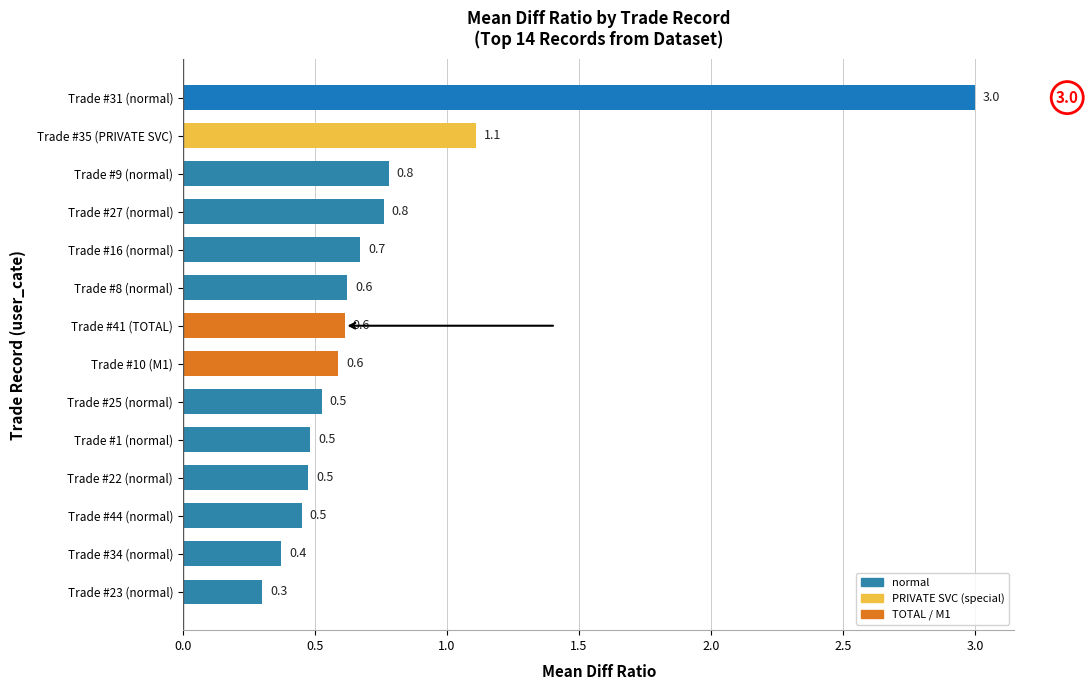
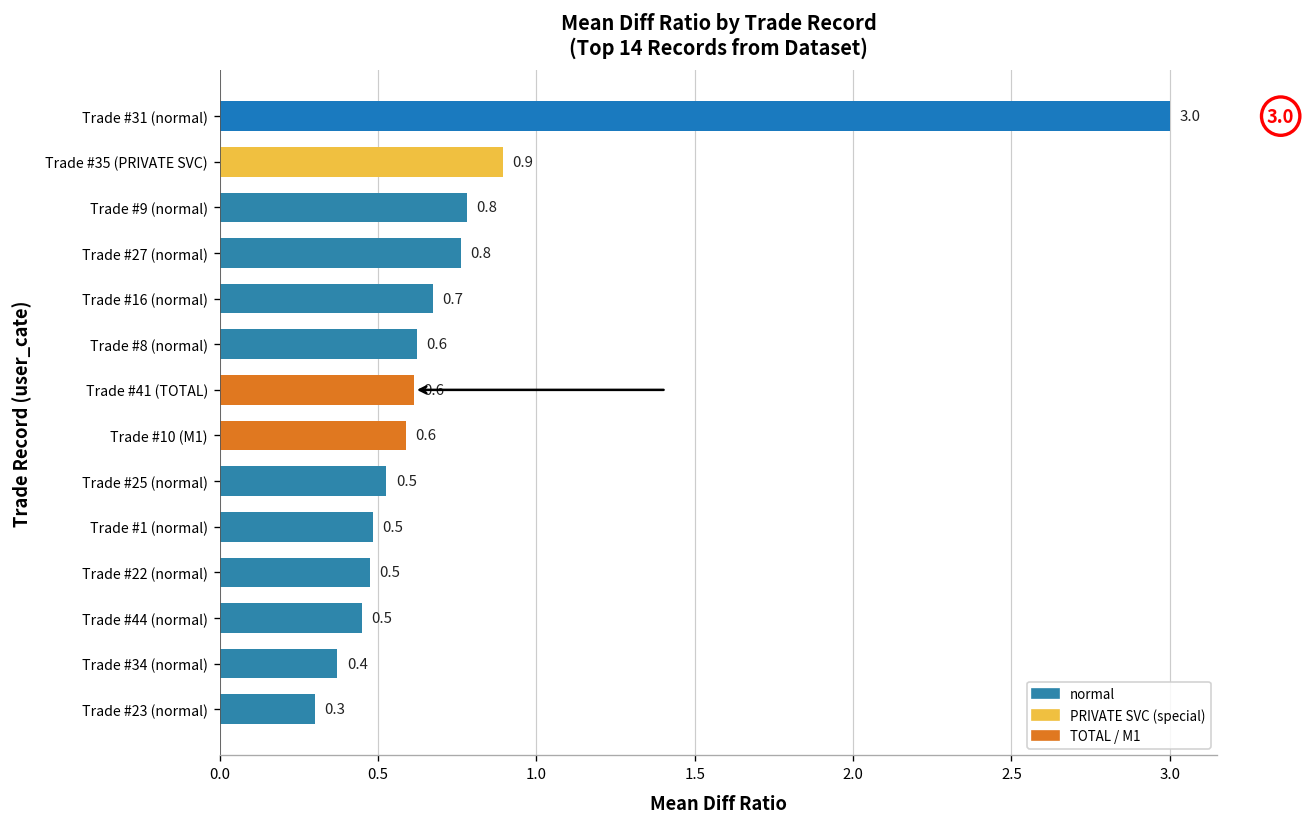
  {
    "Trade #31 (normal)": 3.0,
-   "Trade #35 (PRIVATE SVC)": 1.1,
+   "Trade #35 (PRIVATE SVC)": 0.9,
    "Trade #9 (normal)": 0.8,
    "Trade #27 (normal)": 0.8,
    "Trade #16 (normal)": 0.7,
    "Trade #8 (normal)": 0.6,
    "Trade #41 (TOTAL)": 0.6,
    "Trade #10 (M1)": 0.6,
    "Trade #25 (normal)": 0.5,
    "Trade #1 (normal)": 0.5,
    "Trade #22 (normal)": 0.5,
    "Trade #44 (normal)": 0.5,
    "Trade #34 (normal)": 0.4,
    "Trade #23 (normal)": 0.3
  }
